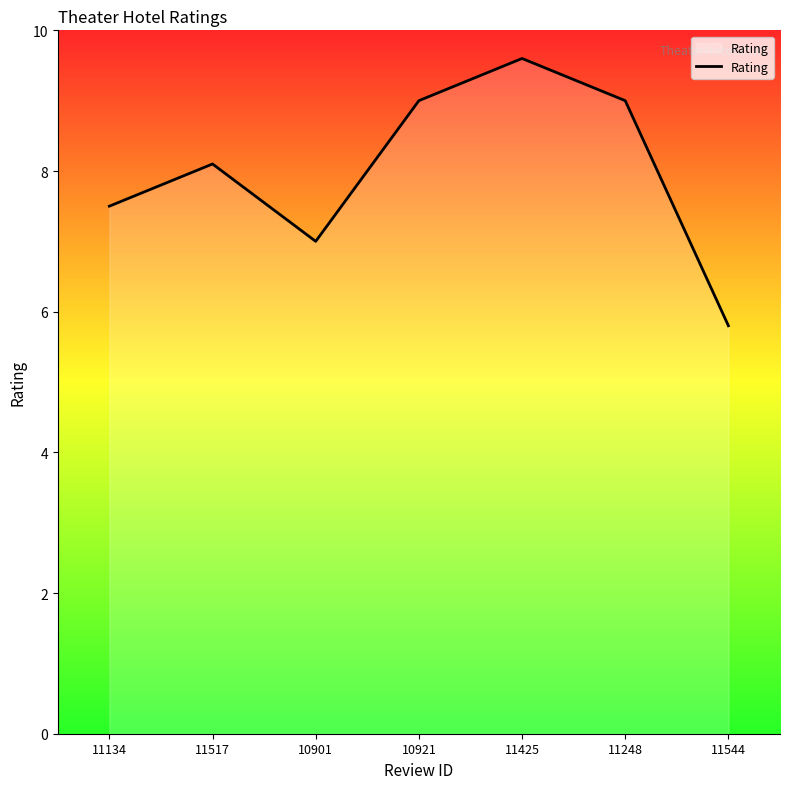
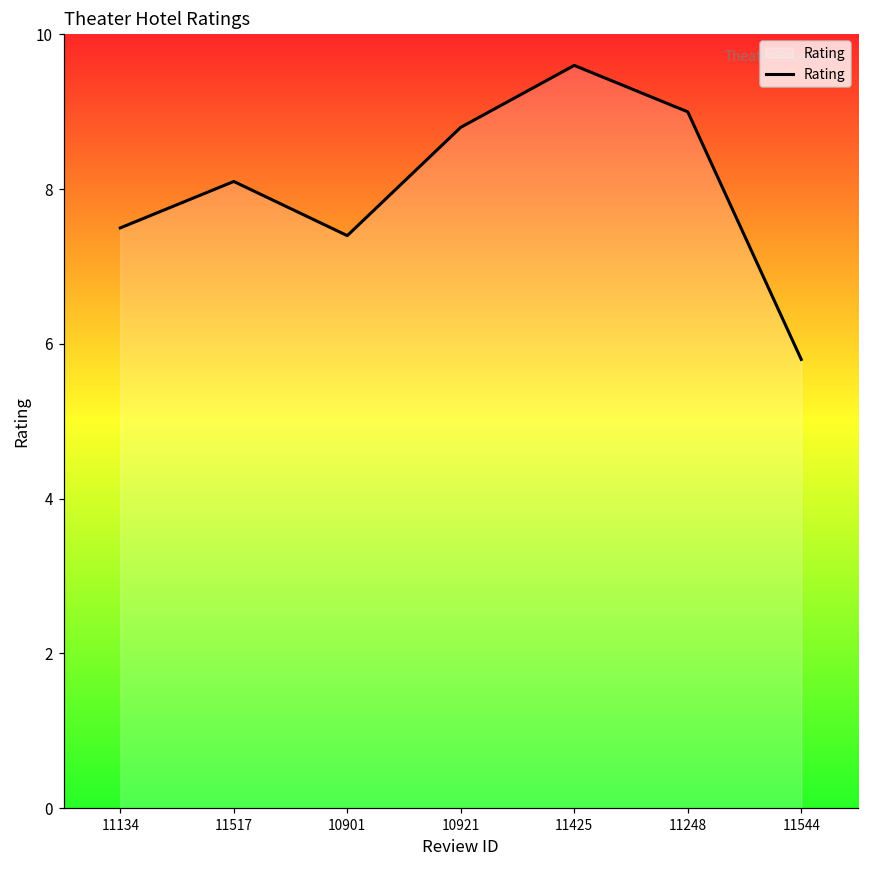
  {
    "11134": 7.5,
    "11517": 8.1,
-   "10901": 7.0,
-   "10921": 9.0,
+   "10901": 7.4,
+   "10921": 8.8,
    "11425": 9.6,
    "11248": 9.0,
    "11544": 5.8
  }
